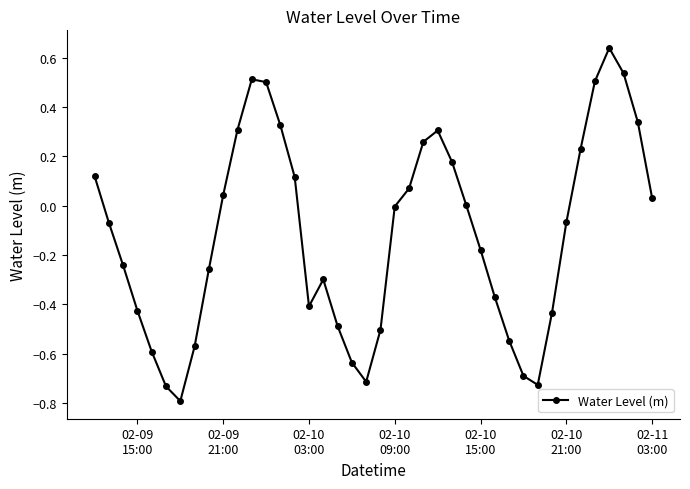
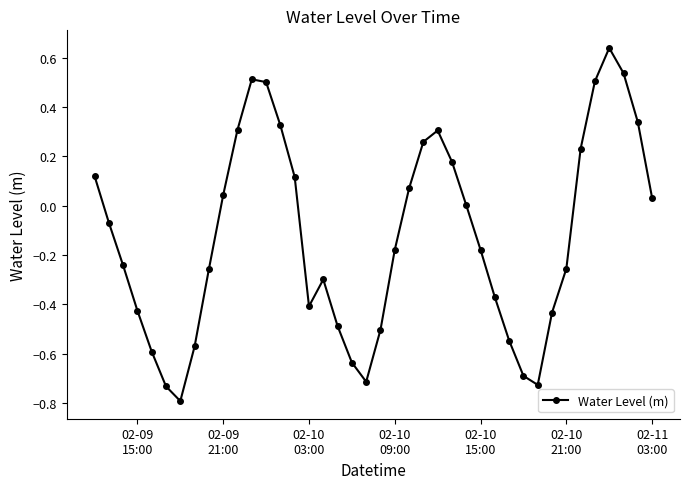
  {
    "02-09 15:00": -0.43,
    "02-09 21:00": 0.04,
    "02-10 03:00": -0.41,
-   "02-10 09:00": 0.00,
+   "02-10 09:00": -0.18,
    "02-10 15:00": -0.18,
-   "02-10 21:00": -0.07,
+   "02-10 21:00": -0.26,
    "02-11 03:00": 0.03
  }
